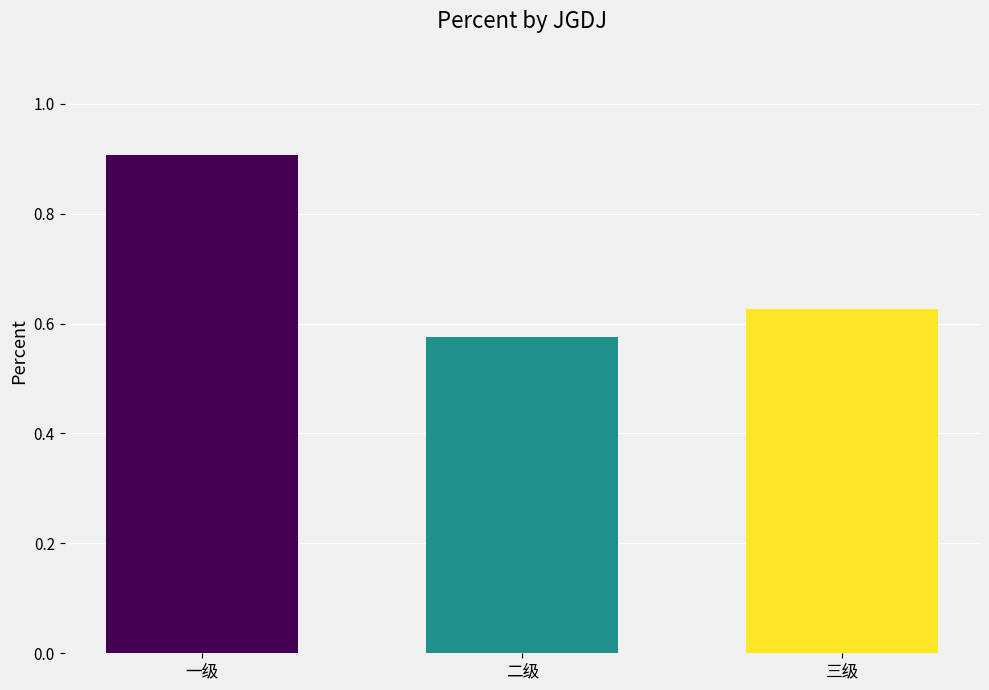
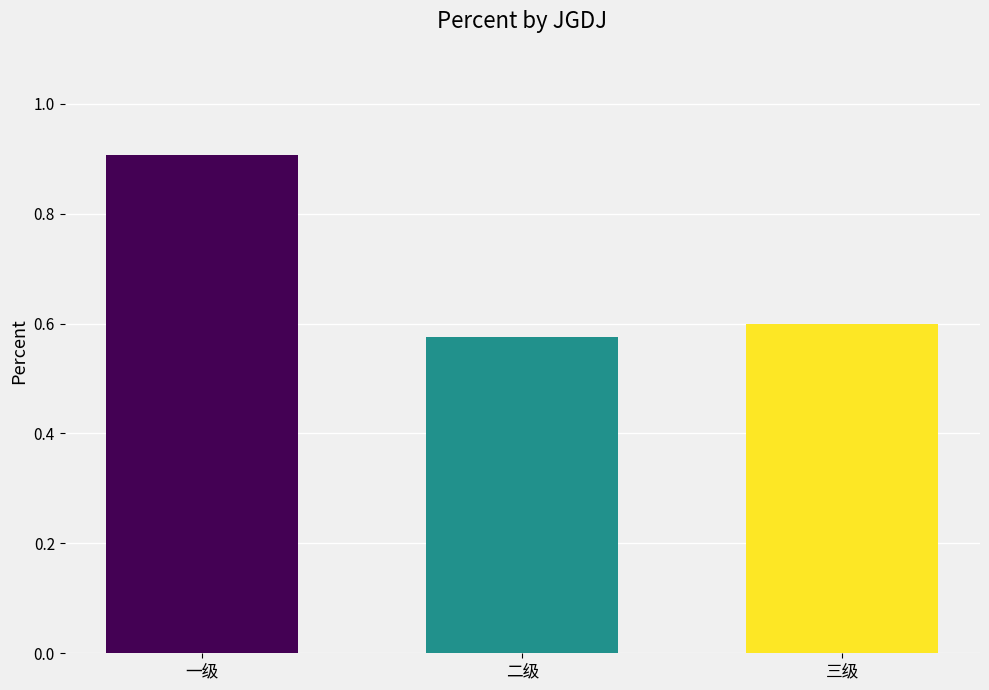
  {
    "一级": 0.91,
    "二级": 0.57,
-   "三级": 0.63
+   "三级": 0.60
  }
